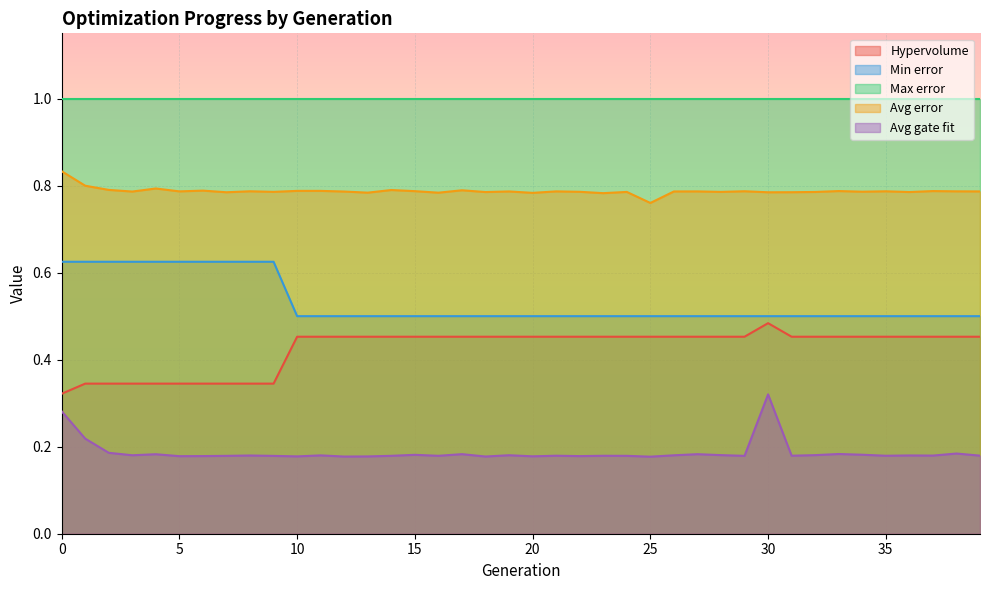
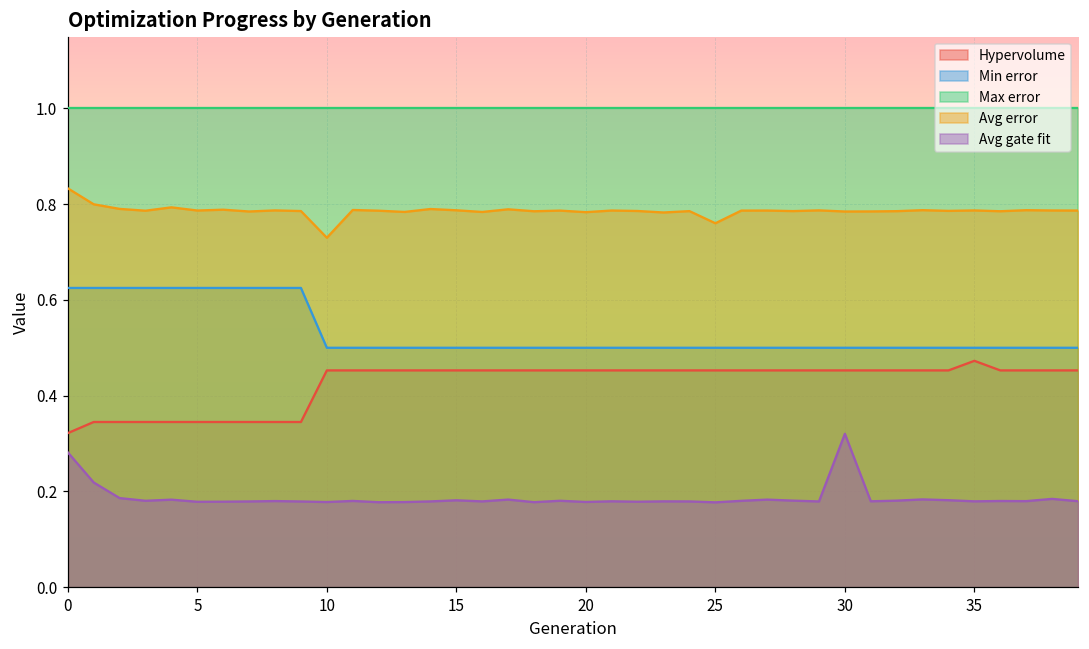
  {
    "Hypervolume": {
      "0": 0.32,
      "5": 0.34,
      "10": 0.45,
      "15": 0.45,
      "20": 0.45,
      "25": 0.45,
-     "30": 0.48,
-     "35": 0.45
+     "30": 0.45,
+     "35": 0.47
    },
    "Min error": {
      "0": 0.63,
      "5": 0.63,
      "10": 0.50,
      "15": 0.50,
      "20": 0.50,
      "25": 0.50,
      "30": 0.50,
      "35": 0.50
    },
    "Max error": {
      "0": 1.00,
      "5": 1.00,
      "10": 1.00,
      "15": 1.00,
      "20": 1.00,
      "25": 1.00,
      "30": 1.00
    },
    "Avg error": {
      "0": 0.83,
      "5": 0.79,
-     "10": 0.79,
+     "10": 0.73,
      "15": 0.79,
      "20": 0.78,
      "25": 0.76,
      "30": 0.78,
      "35": 0.79
    },
    "Avg gate fit": {
      "0": 0.28,
      "5": 0.18,
      "10": 0.18,
      "15": 0.18,
      "20": 0.18,
      "25": 0.18,
      "30": 0.32,
      "35": 0.18
    }
  }
